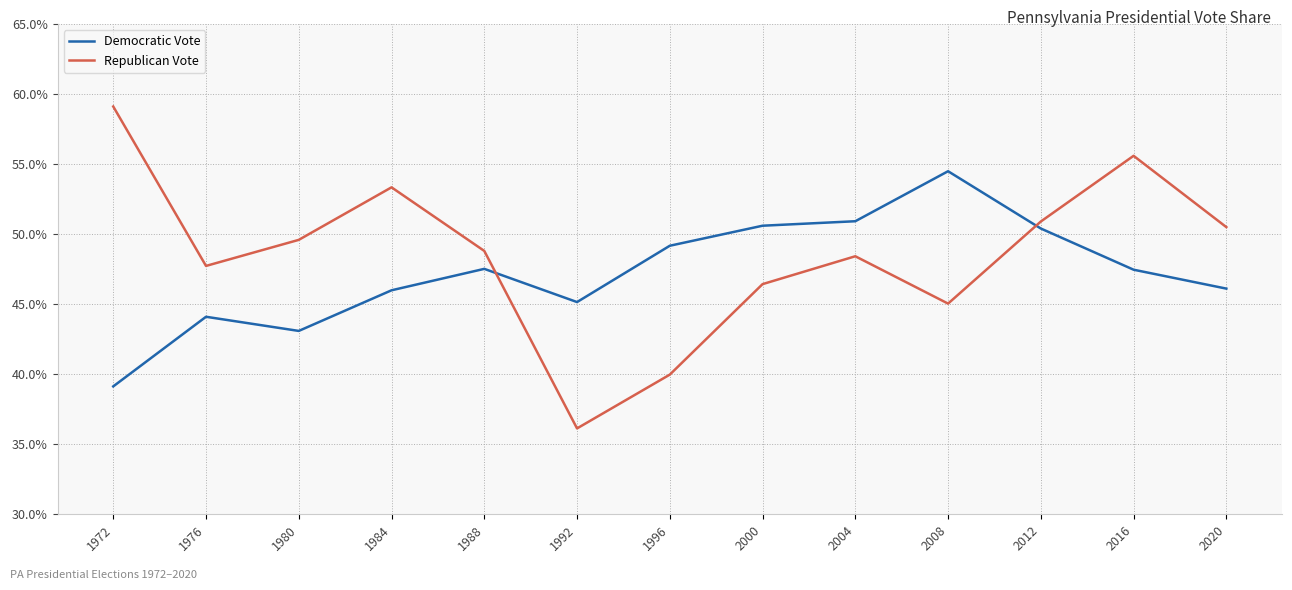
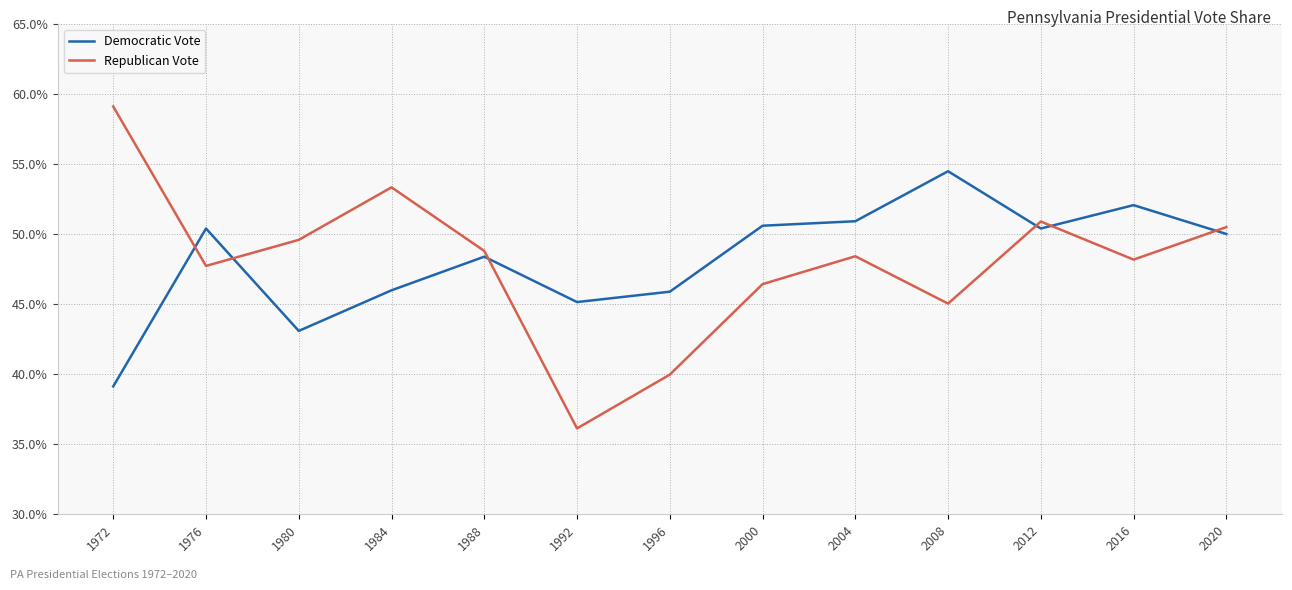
  {
    "Democratic Vote": {
      "1972": "39.1%",
-     "1976": "44.1%",
+     "1976": "50.4%",
      "1980": "43.1%",
      "1984": "46.0%",
-     "1988": "47.5%",
+     "1988": "48.4%",
      "1992": "45.2%",
-     "1996": "49.2%",
+     "1996": "45.9%",
      "2000": "50.6%",
      "2004": "50.9%",
      "2008": "54.5%",
      "2012": "50.4%",
-     "2016": "47.5%",
-     "2020": "46.1%"
+     "2016": "52.1%",
+     "2020": "50.0%"
    },
    "Republican Vote": {
      "1972": "59.1%",
      "1976": "47.7%",
      "1980": "49.6%",
      "1984": "53.3%",
      "1988": "48.8%",
      "1992": "36.1%",
      "1996": "40.0%",
      "2000": "46.4%",
      "2004": "48.4%",
      "2008": "45.0%",
      "2012": "50.9%",
-     "2016": "55.6%",
+     "2016": "48.2%",
      "2020": "50.5%"
    }
  }
